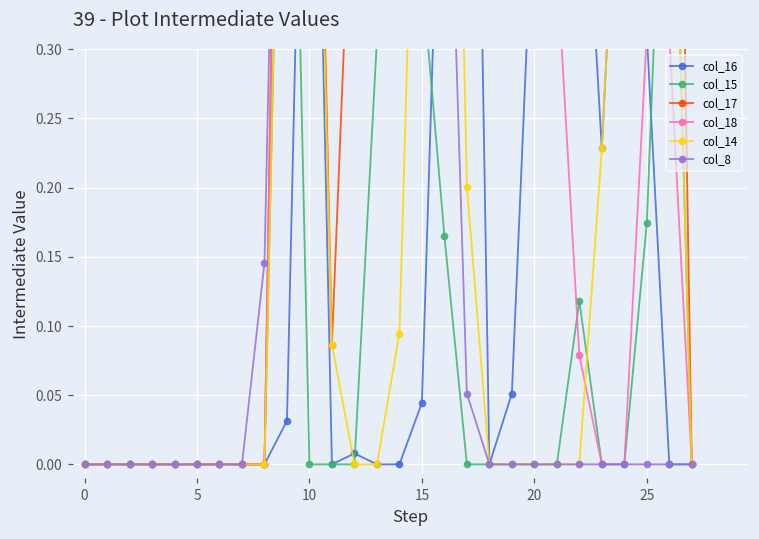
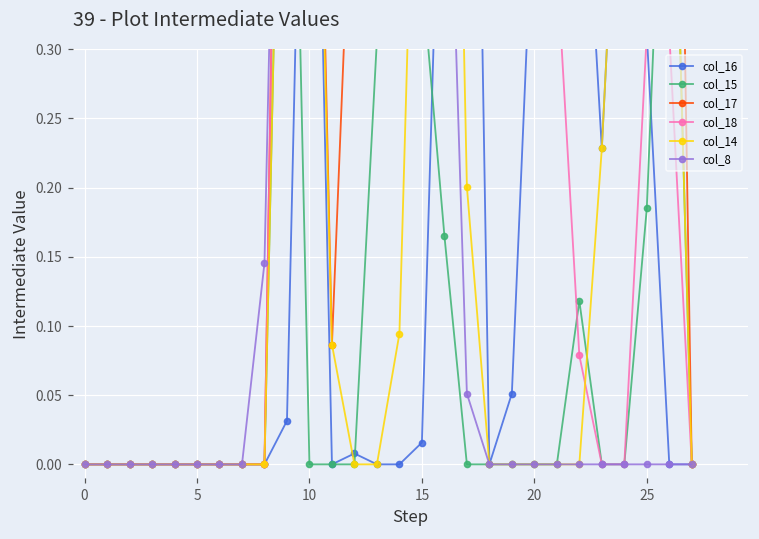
  {
    "col_16": {
-     "15": 0.044
+     "15": 0.016
    },
    "col_15": {
      "10": 0.000,
-     "25": 0.174
+     "25": 0.185
    },
    "col_8": {
      "25": 0.000
    }
  }
